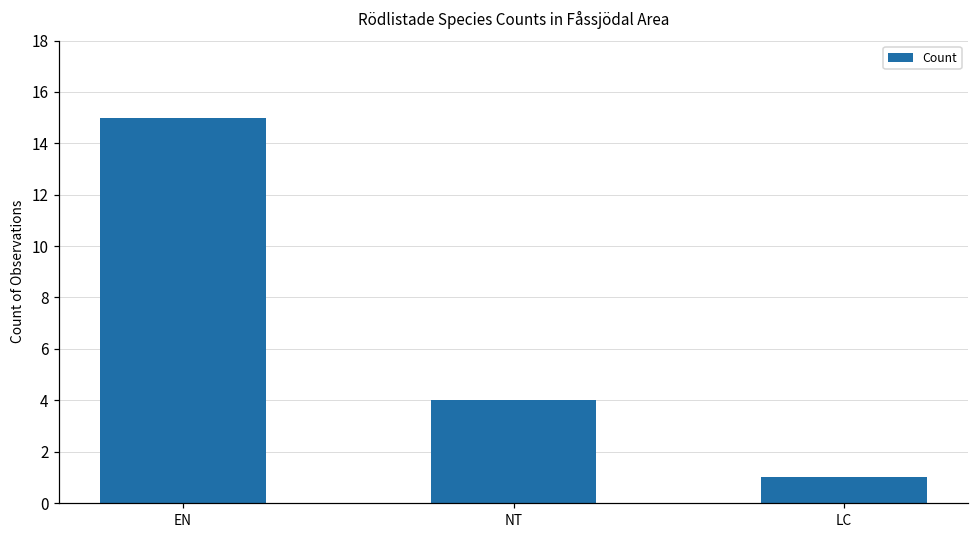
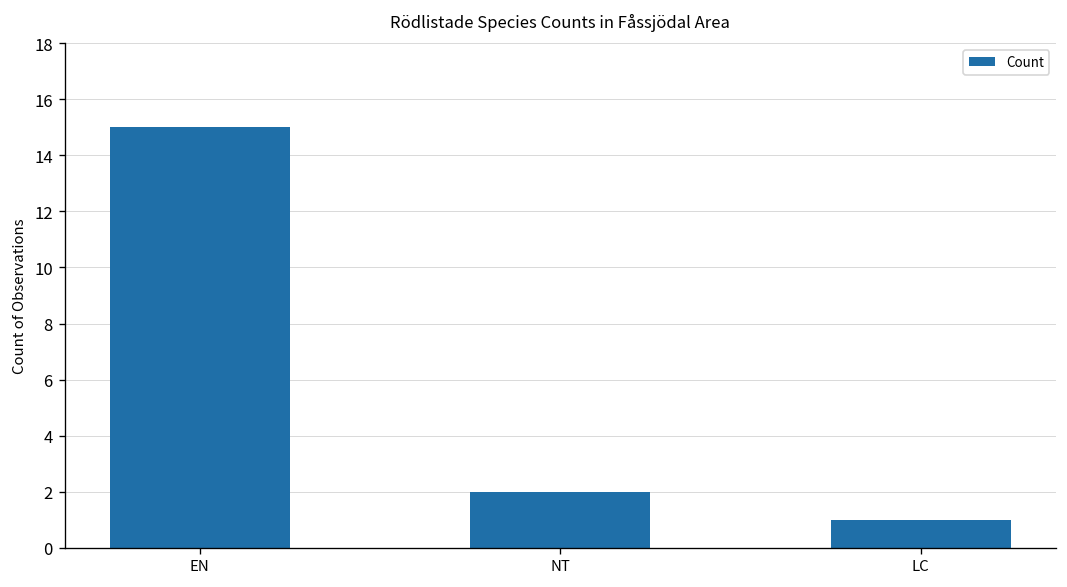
  {
    "EN": 15,
-   "NT": 4,
+   "NT": 2,
    "LC": 1
  }
